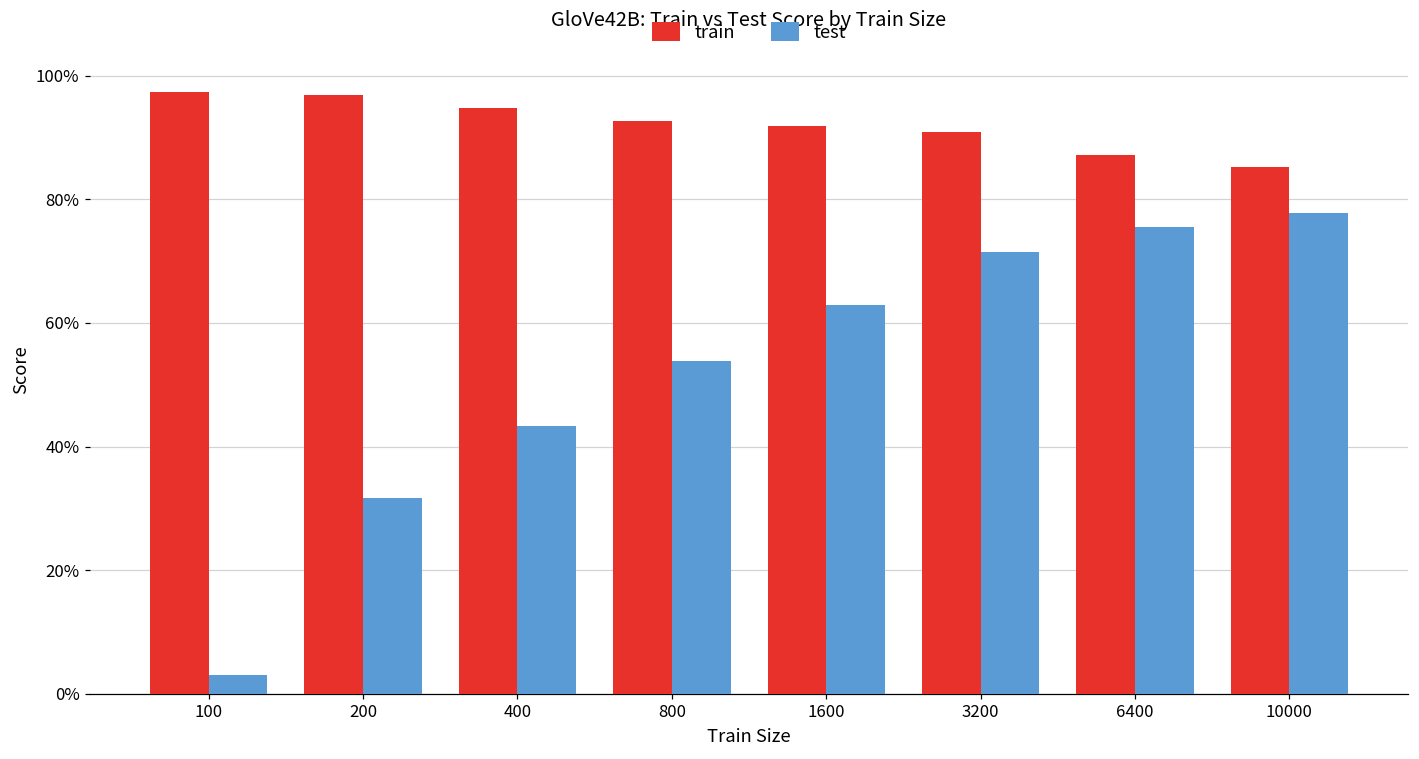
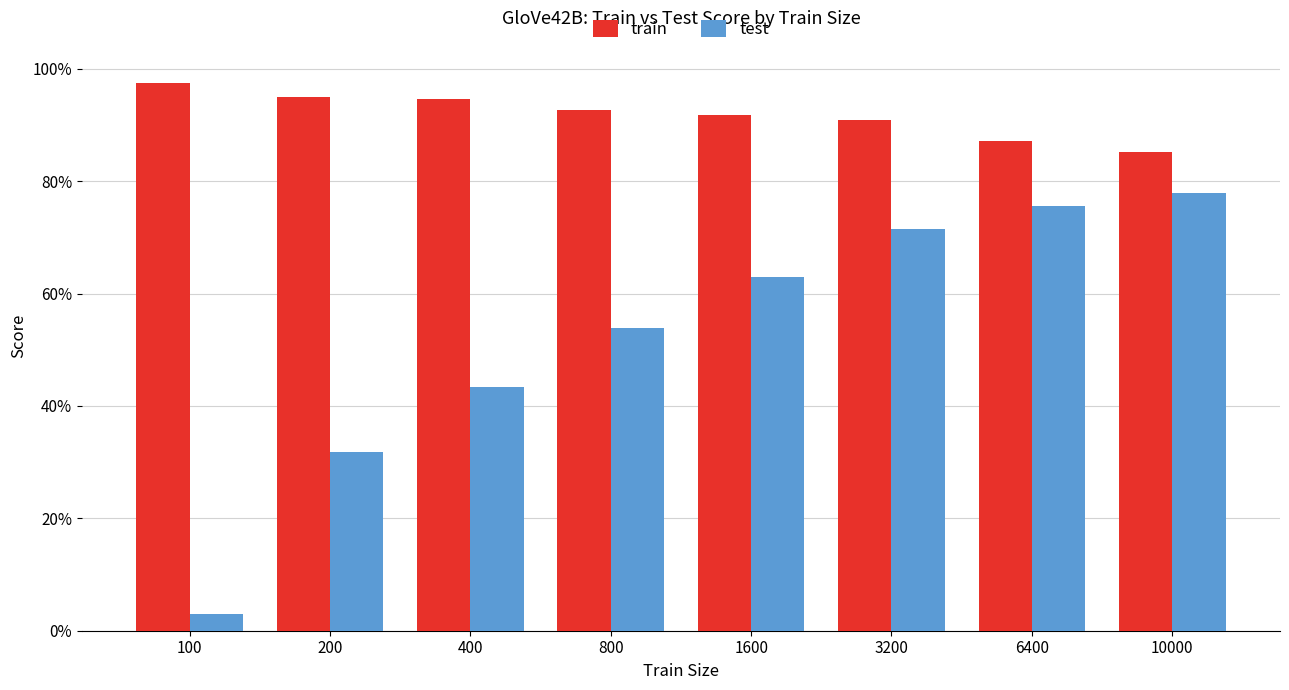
  {
    "train": {
      "100": "97%",
-     "200": "97%",
+     "200": "95%",
      "400": "95%",
      "800": "93%",
      "1600": "92%",
      "3200": "91%",
      "6400": "87%",
      "10000": "85%"
    },
    "test": {
      "100": "3%",
      "200": "32%",
      "400": "43%",
      "800": "54%",
      "1600": "63%",
      "3200": "71%",
      "6400": "76%",
      "10000": "78%"
    }
  }
